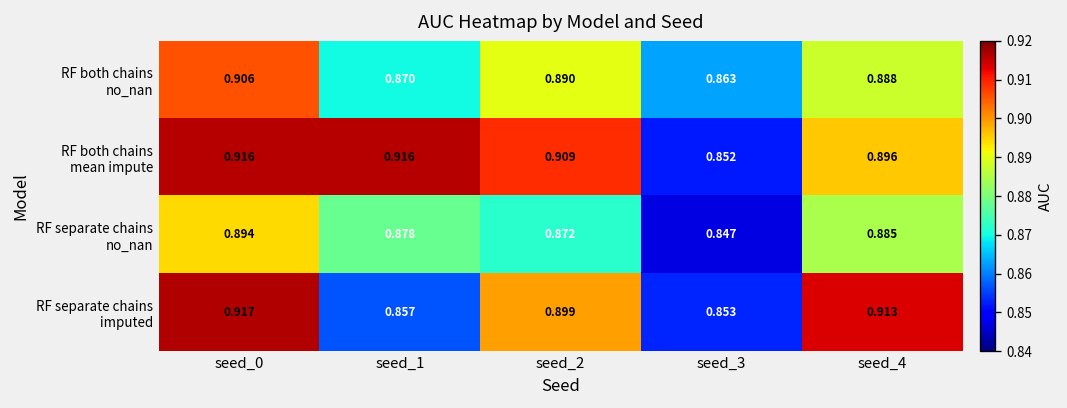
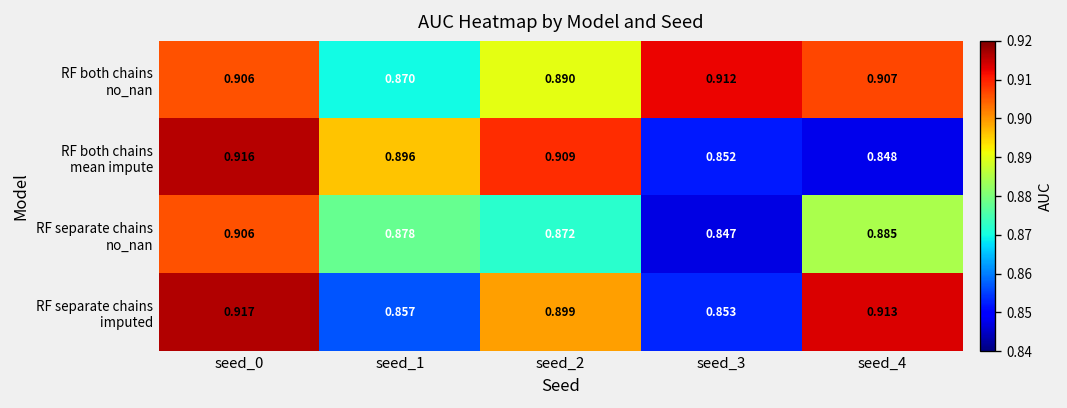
  {
    "RF both chains no_nan": {
      "seed_0": 0.906,
      "seed_1": 0.870,
      "seed_2": 0.890,
-     "seed_3": 0.863,
-     "seed_4": 0.888
+     "seed_3": 0.912,
+     "seed_4": 0.907
    },
    "RF both chains mean impute": {
      "seed_0": 0.916,
-     "seed_1": 0.916,
+     "seed_1": 0.896,
      "seed_2": 0.909,
      "seed_3": 0.852,
-     "seed_4": 0.896
+     "seed_4": 0.848
    },
    "RF separate chains no_nan": {
-     "seed_0": 0.894,
+     "seed_0": 0.906,
      "seed_1": 0.878,
      "seed_2": 0.872,
      "seed_3": 0.847,
      "seed_4": 0.885
    },
    "RF separate chains imputed": {
      "seed_0": 0.917,
      "seed_1": 0.857,
      "seed_2": 0.899,
      "seed_3": 0.853,
      "seed_4": 0.913
    }
  }
